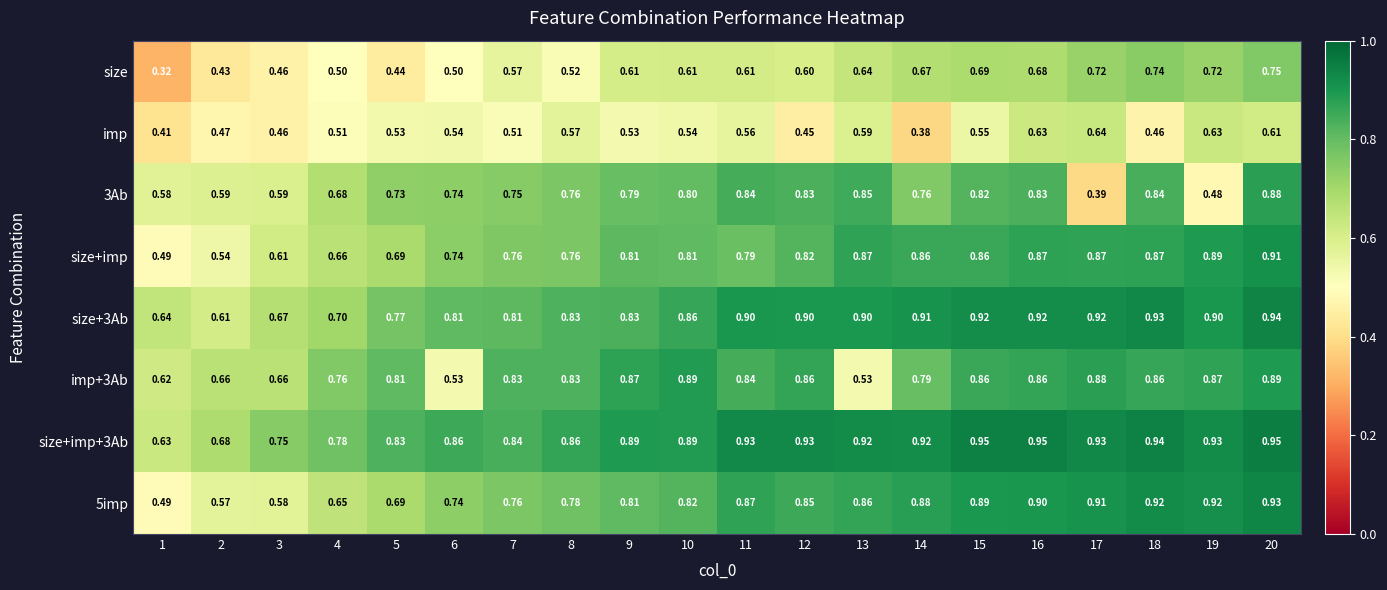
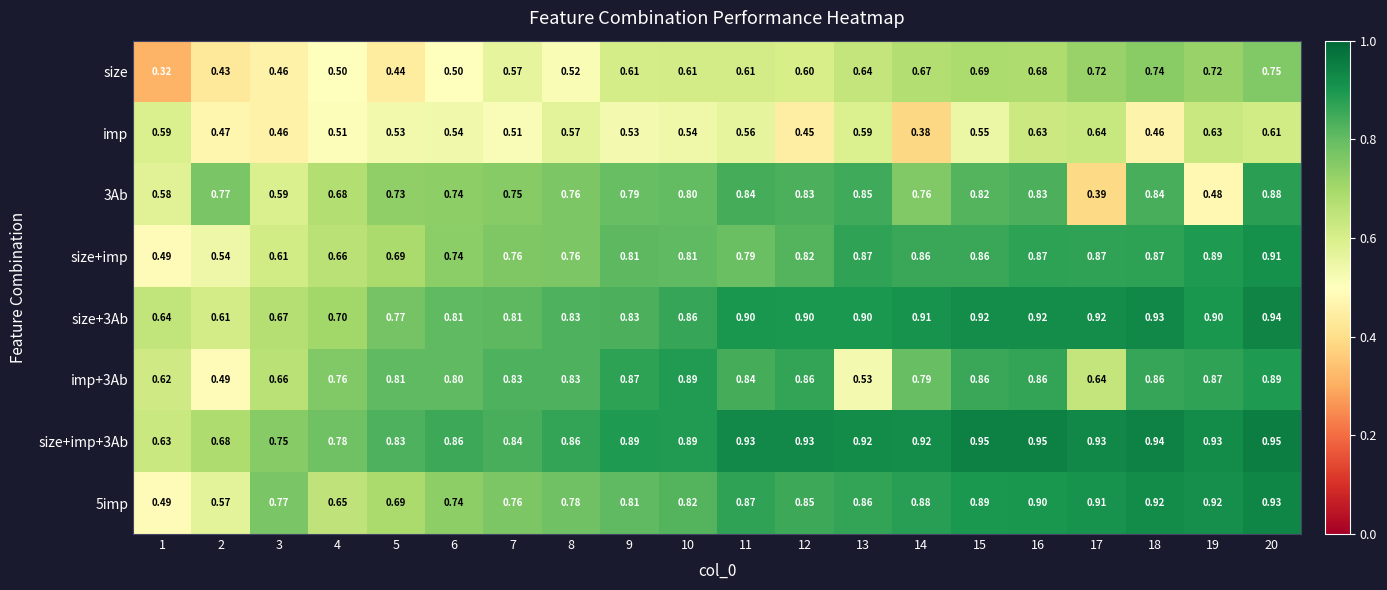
  {
    "size": {
      "1": 0.32,
      "2": 0.43,
      "3": 0.46,
      "4": 0.50,
      "5": 0.44,
      "6": 0.50,
      "7": 0.57,
      "8": 0.52,
      "9": 0.61,
      "10": 0.61,
      "11": 0.61,
      "12": 0.60,
      "13": 0.64,
      "14": 0.67,
      "15": 0.69,
      "16": 0.68,
      "17": 0.72,
      "18": 0.74,
      "19": 0.72,
      "20": 0.75
    },
    "imp": {
-     "1": 0.41,
+     "1": 0.59,
      "2": 0.47,
      "3": 0.46,
      "4": 0.51,
      "5": 0.53,
      "6": 0.54,
      "7": 0.51,
      "8": 0.57,
      "9": 0.53,
      "10": 0.54,
      "11": 0.56,
      "12": 0.45,
      "13": 0.59,
      "14": 0.38,
      "15": 0.55,
      "16": 0.63,
      "17": 0.64,
      "18": 0.46,
      "19": 0.63,
      "20": 0.61
    },
    "3Ab": {
      "1": 0.58,
-     "2": 0.59,
+     "2": 0.77,
      "3": 0.59,
      "4": 0.68,
      "5": 0.73,
      "6": 0.74,
      "7": 0.75,
      "8": 0.76,
      "9": 0.79,
      "10": 0.80,
      "11": 0.84,
      "12": 0.83,
      "13": 0.85,
      "14": 0.76,
      "15": 0.82,
      "16": 0.83,
      "17": 0.39,
      "18": 0.84,
      "19": 0.48,
      "20": 0.88
    },
    "size+imp": {
      "1": 0.49,
      "2": 0.54,
      "3": 0.61,
      "4": 0.66,
      "5": 0.69,
      "6": 0.74,
      "7": 0.76,
      "8": 0.76,
      "9": 0.81,
      "10": 0.81,
      "11": 0.79,
      "12": 0.82,
      "13": 0.87,
      "14": 0.86,
      "15": 0.86,
      "16": 0.87,
      "17": 0.87,
      "18": 0.87,
      "19": 0.89,
      "20": 0.91
    },
    "size+3Ab": {
      "1": 0.64,
      "2": 0.61,
      "3": 0.67,
      "4": 0.70,
      "5": 0.77,
      "6": 0.81,
      "7": 0.81,
      "8": 0.83,
      "9": 0.83,
      "10": 0.86,
      "11": 0.90,
      "12": 0.90,
      "13": 0.90,
      "14": 0.91,
      "15": 0.92,
      "16": 0.92,
      "17": 0.92,
      "18": 0.93,
      "19": 0.90,
      "20": 0.94
    },
    "imp+3Ab": {
      "1": 0.62,
-     "2": 0.66,
+     "2": 0.49,
      "3": 0.66,
      "4": 0.76,
      "5": 0.81,
-     "6": 0.53,
+     "6": 0.80,
      "7": 0.83,
      "8": 0.83,
      "9": 0.87,
      "10": 0.89,
      "11": 0.84,
      "12": 0.86,
      "13": 0.53,
      "14": 0.79,
      "15": 0.86,
      "16": 0.86,
-     "17": 0.88,
+     "17": 0.64,
      "18": 0.86,
      "19": 0.87,
      "20": 0.89
    },
    "size+imp+3Ab": {
      "1": 0.63,
      "2": 0.68,
      "3": 0.75,
      "4": 0.78,
      "5": 0.83,
      "6": 0.86,
      "7": 0.84,
      "8": 0.86,
      "9": 0.89,
      "10": 0.89,
      "11": 0.93,
      "12": 0.93,
      "13": 0.92,
      "14": 0.92,
      "15": 0.95,
      "16": 0.95,
      "17": 0.93,
      "18": 0.94,
      "19": 0.93,
      "20": 0.95
    },
    "5imp": {
      "1": 0.49,
      "2": 0.57,
-     "3": 0.58,
+     "3": 0.77,
      "4": 0.65,
      "5": 0.69,
      "6": 0.74,
      "7": 0.76,
      "8": 0.78,
      "9": 0.81,
      "10": 0.82,
      "11": 0.87,
      "12": 0.85,
      "13": 0.86,
      "14": 0.88,
      "15": 0.89,
      "16": 0.90,
      "17": 0.91,
      "18": 0.92,
      "19": 0.92,
      "20": 0.93
    }
  }
